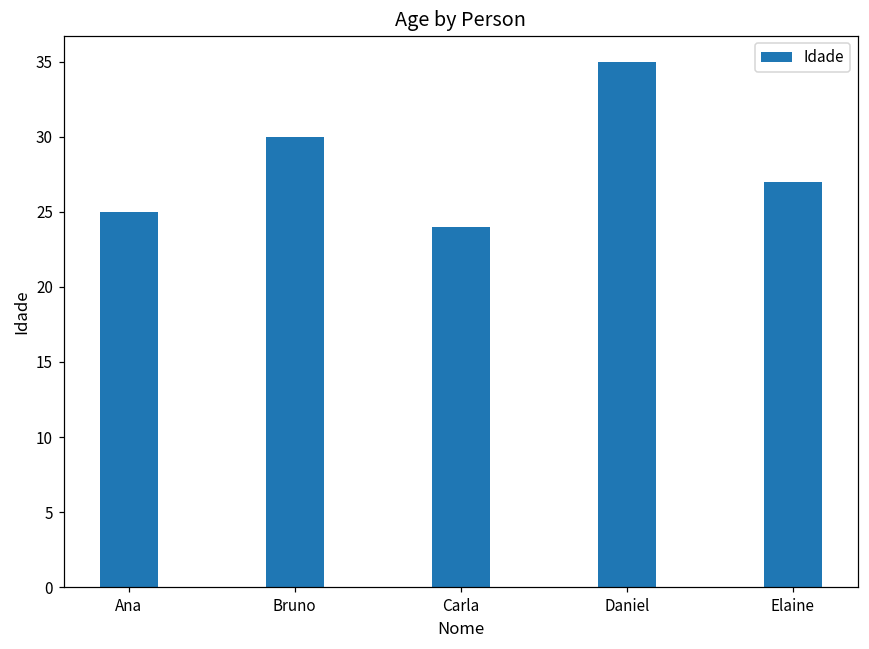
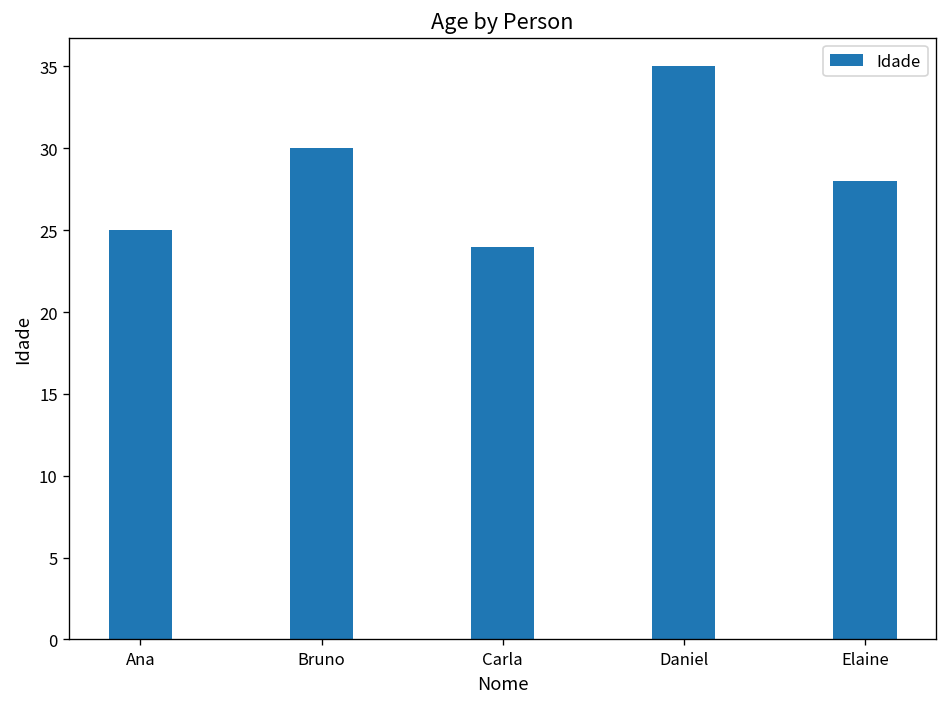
  {
    "Ana": 25,
    "Bruno": 30,
    "Carla": 24,
    "Daniel": 35,
-   "Elaine": 27
+   "Elaine": 28
  }
